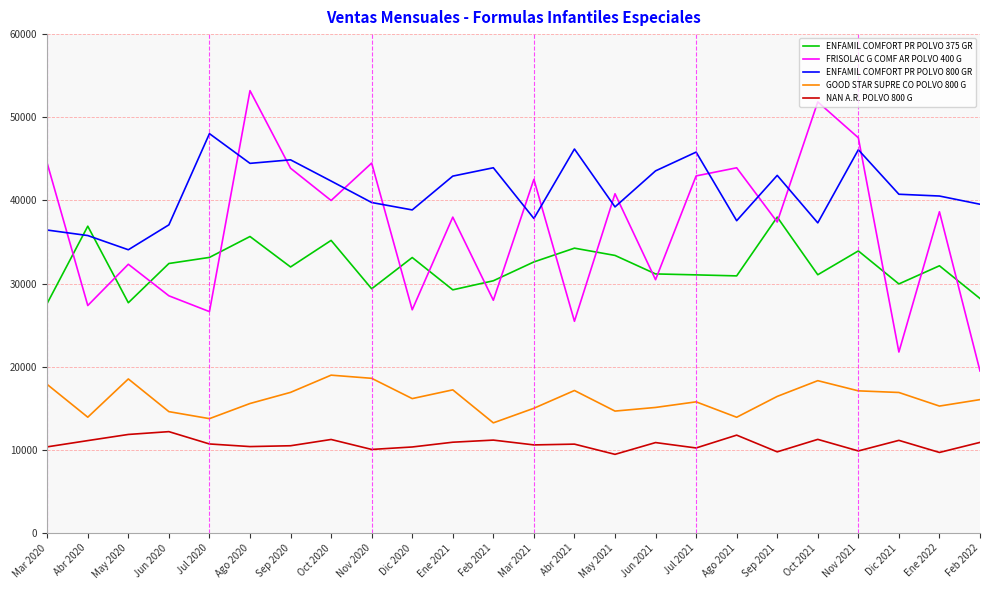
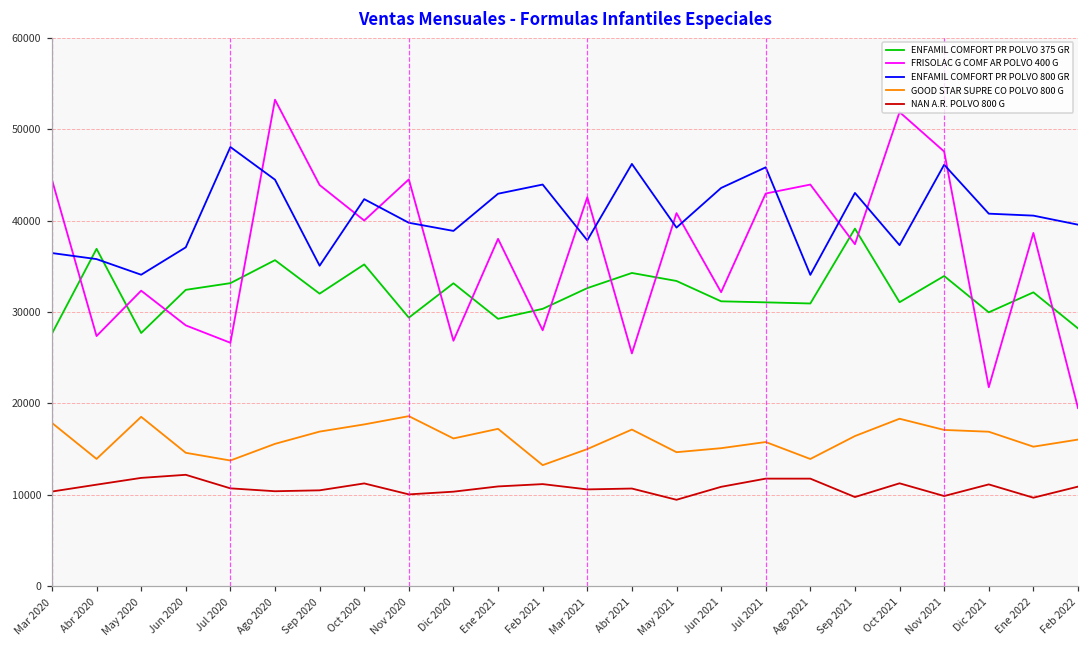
  {
    "ENFAMIL COMFORT PR POLVO 375 GR": {
      "Mar 2020": 28000,
      "Abr 2020": 37000,
      "May 2020": 28000,
      "Jun 2020": 32000,
      "Jul 2020": 33000,
      "Ago 2020": 36000,
      "Sep 2020": 32000,
      "Oct 2020": 35000,
      "Nov 2020": 29000,
      "Dic 2020": 33000,
      "Ene 2021": 29000,
      "Feb 2021": 30000,
      "Mar 2021": 33000,
      "Abr 2021": 34000,
      "May 2021": 33000,
      "Jun 2021": 31000,
      "Jul 2021": 31000,
      "Ago 2021": 31000,
-     "Sep 2021": 38000,
+     "Sep 2021": 39000,
      "Oct 2021": 31000,
      "Nov 2021": 34000,
      "Dic 2021": 30000,
      "Ene 2022": 32000,
      "Feb 2022": 28000
    },
    "FRISOLAC G COMF AR POLVO 400 G": {
      "Mar 2020": 44000,
      "Abr 2020": 27000,
      "May 2020": 32000,
      "Jun 2020": 29000,
      "Jul 2020": 27000,
      "Ago 2020": 53000,
      "Sep 2020": 44000,
      "Oct 2020": 40000,
      "Nov 2020": 44000,
      "Dic 2020": 27000,
      "Ene 2021": 38000,
      "Feb 2021": 28000,
      "Mar 2021": 43000,
      "Abr 2021": 25000,
      "May 2021": 41000,
-     "Jun 2021": 30000,
+     "Jun 2021": 32000,
      "Jul 2021": 43000,
      "Ago 2021": 44000,
      "Sep 2021": 37000,
      "Nov 2021": 48000,
      "Dic 2021": 22000,
      "Ene 2022": 39000,
      "Feb 2022": 19000
    },
    "ENFAMIL COMFORT PR POLVO 800 GR": {
      "Mar 2020": 36000,
      "Abr 2020": 36000,
      "May 2020": 34000,
      "Jun 2020": 37000,
      "Jul 2020": 48000,
      "Ago 2020": 44000,
-     "Sep 2020": 45000,
+     "Sep 2020": 35000,
      "Oct 2020": 42000,
      "Nov 2020": 40000,
      "Dic 2020": 39000,
      "Ene 2021": 43000,
      "Feb 2021": 44000,
      "Mar 2021": 38000,
      "Abr 2021": 46000,
      "May 2021": 39000,
      "Jun 2021": 44000,
      "Jul 2021": 46000,
-     "Ago 2021": 38000,
+     "Ago 2021": 34000,
      "Sep 2021": 43000,
      "Oct 2021": 37000,
      "Nov 2021": 46000,
      "Dic 2021": 41000,
      "Ene 2022": 41000,
      "Feb 2022": 40000
    },
    "GOOD STAR SUPRE CO POLVO 800 G": {
      "Mar 2020": 18000,
      "Abr 2020": 14000,
      "May 2020": 19000,
      "Jun 2020": 15000,
      "Jul 2020": 14000,
      "Ago 2020": 16000,
      "Sep 2020": 17000,
-     "Oct 2020": 19000,
+     "Oct 2020": 18000,
      "Nov 2020": 19000,
      "Dic 2020": 16000,
      "Ene 2021": 17000,
      "Feb 2021": 13000,
      "Mar 2021": 15000,
      "Abr 2021": 17000,
      "May 2021": 15000,
      "Jun 2021": 15000,
      "Jul 2021": 16000,
      "Ago 2021": 14000,
      "Sep 2021": 16000,
      "Oct 2021": 18000,
      "Nov 2021": 17000,
      "Dic 2021": 17000,
      "Ene 2022": 15000,
      "Feb 2022": 16000
    },
    "NAN A.R. POLVO 800 G": {
      "Mar 2020": 10000,
      "Abr 2020": 11000,
      "May 2020": 12000,
      "Jun 2020": 12000,
      "Jul 2020": 11000,
      "Ago 2020": 10000,
      "Sep 2020": 11000,
      "Oct 2020": 11000,
      "Nov 2020": 10000,
      "Dic 2020": 10000,
      "Ene 2021": 11000,
      "Feb 2021": 11000,
      "Mar 2021": 11000,
      "Abr 2021": 11000,
      "May 2021": 9000,
      "Jun 2021": 11000,
-     "Jul 2021": 10000,
+     "Jul 2021": 12000,
      "Ago 2021": 12000,
      "Sep 2021": 10000,
      "Oct 2021": 11000,
      "Nov 2021": 10000,
      "Dic 2021": 11000,
      "Ene 2022": 10000,
      "Feb 2022": 11000
    }
  }
